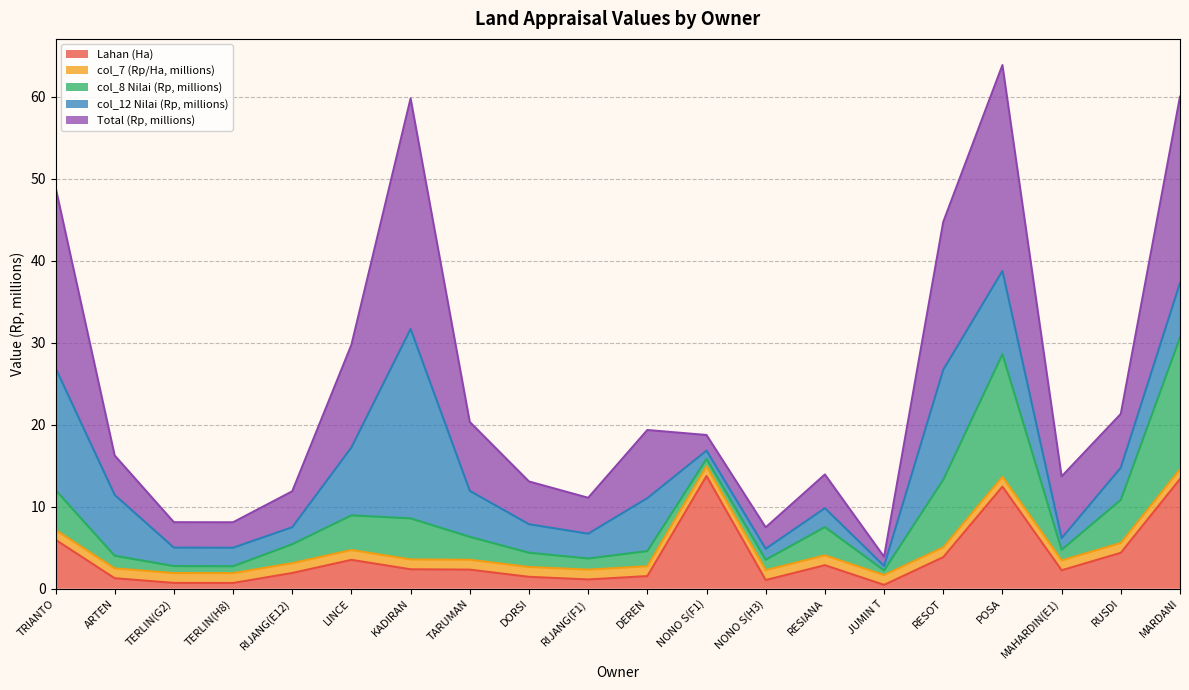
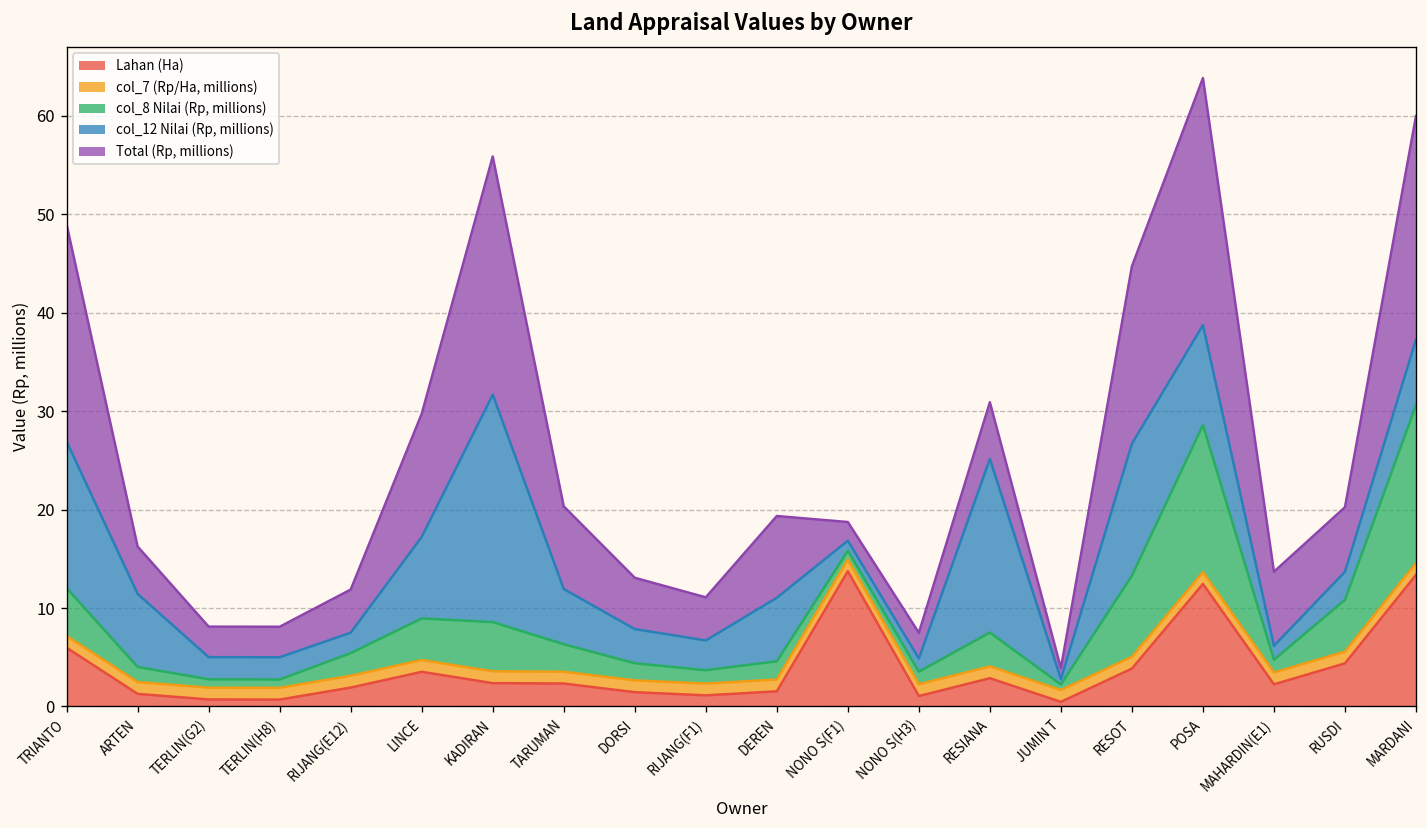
  {
    "Lahan (Ha)": {
      "TRIANTO": 6,
      "ARTEN": 1,
      "TERLIN(G2)": 1,
      "TERLIN(H8)": 1,
      "RIJANG(E12)": 2,
      "LINCE": 4,
      "KADIRAN": 2,
      "TARUMAN": 2,
      "DORSI": 1,
      "RIJANG(F1)": 1,
      "DEREN": 2,
      "NONO S(F1)": 14,
      "NONO S(H3)": 1,
      "RESIANA": 3,
      "JUMIN T": 0,
      "RESOT": 4,
      "POSA": 12,
      "MAHARDIN(E1)": 2,
      "RUSDI": 4,
      "MARDANI": 13
    },
    "col_7 (Rp/Ha, millions)": {
      "TRIANTO": 1,
      "ARTEN": 1,
      "TERLIN(G2)": 1,
      "TERLIN(H8)": 1,
      "RIJANG(E12)": 1,
      "LINCE": 1,
      "KADIRAN": 1,
      "TARUMAN": 1,
      "DORSI": 1,
      "RIJANG(F1)": 1,
      "DEREN": 1,
      "NONO S(F1)": 1,
      "NONO S(H3)": 1,
      "RESIANA": 1,
      "JUMIN T": 1,
      "RESOT": 1,
      "POSA": 1,
      "MAHARDIN(E1)": 1,
      "RUSDI": 1,
      "MARDANI": 1
    },
    "col_8 Nilai (Rp, millions)": {
      "TRIANTO": 5,
      "ARTEN": 2,
      "TERLIN(G2)": 1,
      "TERLIN(H8)": 1,
      "RIJANG(E12)": 2,
      "LINCE": 4,
      "KADIRAN": 5,
      "TARUMAN": 3,
      "DORSI": 2,
      "RIJANG(F1)": 1,
      "DEREN": 2,
      "NONO S(F1)": 1,
      "NONO S(H3)": 1,
      "RESIANA": 3,
      "JUMIN T": 1,
      "RESOT": 8,
      "POSA": 15,
      "MAHARDIN(E1)": 1,
      "RUSDI": 5,
      "MARDANI": 16
    },
    "col_12 Nilai (Rp, millions)": {
      "TRIANTO": 15,
      "ARTEN": 7,
      "TERLIN(G2)": 2,
      "TERLIN(H8)": 2,
      "RIJANG(E12)": 2,
      "LINCE": 8,
      "KADIRAN": 23,
      "TARUMAN": 6,
      "DORSI": 3,
      "RIJANG(F1)": 3,
      "DEREN": 6,
      "NONO S(F1)": 1,
      "NONO S(H3)": 1,
-     "RESIANA": 2,
+     "RESIANA": 18,
      "JUMIN T": 1,
      "RESOT": 13,
      "POSA": 10,
      "MAHARDIN(E1)": 1,
-     "RUSDI": 4,
+     "RUSDI": 3,
      "MARDANI": 7
    },
    "Total (Rp, millions)": {
      "TRIANTO": 22,
      "ARTEN": 5,
      "TERLIN(G2)": 3,
      "TERLIN(H8)": 3,
      "RIJANG(E12)": 4,
      "LINCE": 13,
-     "KADIRAN": 28,
+     "KADIRAN": 24,
      "TARUMAN": 8,
      "DORSI": 5,
      "RIJANG(F1)": 4,
      "DEREN": 8,
      "NONO S(F1)": 2,
      "NONO S(H3)": 3,
-     "RESIANA": 4,
+     "RESIANA": 6,
      "JUMIN T": 1,
      "RESOT": 18,
      "POSA": 25,
      "MAHARDIN(E1)": 8,
      "RUSDI": 7,
      "MARDANI": 23
    }
  }
